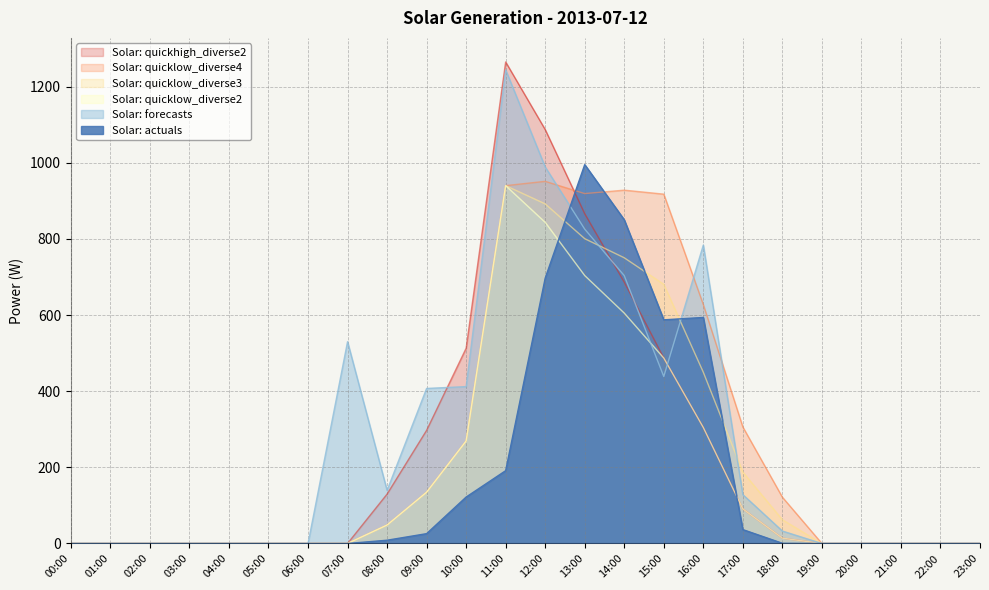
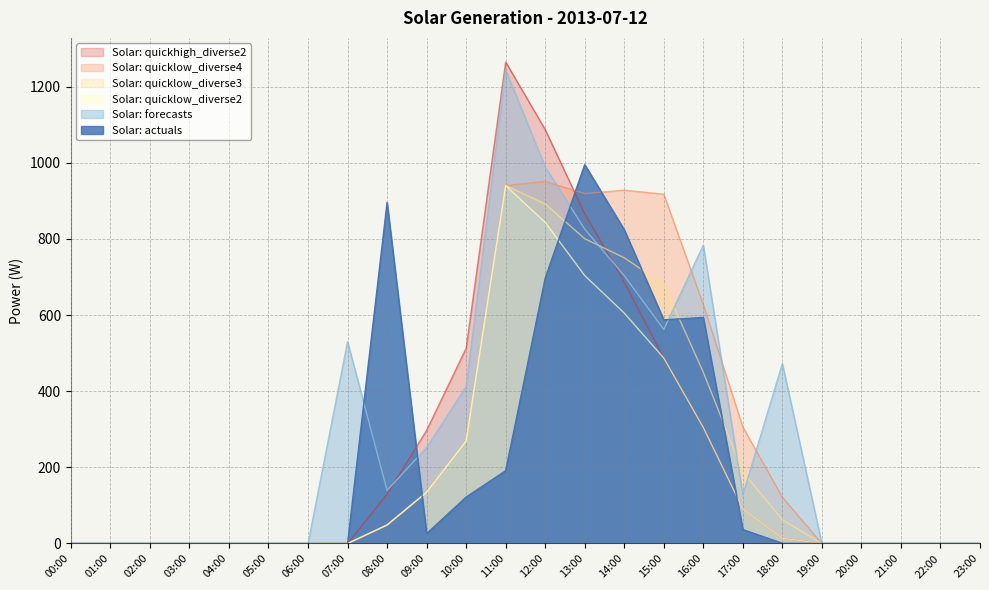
  {
    "Solar: forecasts": {
      "07:00": 530,
      "08:00": 140,
-     "09:00": 410,
+     "09:00": 250,
      "10:00": 410,
      "11:00": 1240,
      "12:00": 990,
      "13:00": 830,
      "14:00": 700,
-     "15:00": 440,
+     "15:00": 560,
      "16:00": 780,
      "17:00": 130,
-     "18:00": 30
+     "18:00": 470
    },
    "Solar: actuals": {
-     "08:00": 10,
+     "08:00": 900,
      "09:00": 30,
      "10:00": 120,
      "11:00": 190,
      "12:00": 700,
      "13:00": 1000,
-     "14:00": 850,
+     "14:00": 820,
      "15:00": 590,
      "16:00": 590,
      "17:00": 40,
      "18:00": 0
    }
  }
